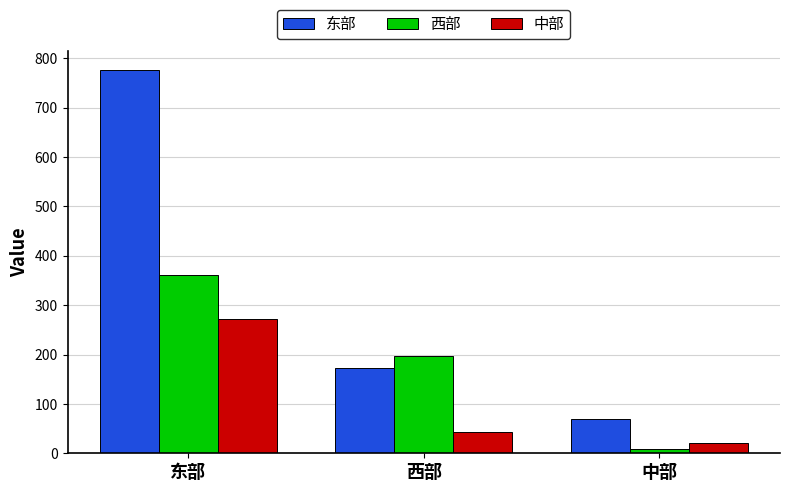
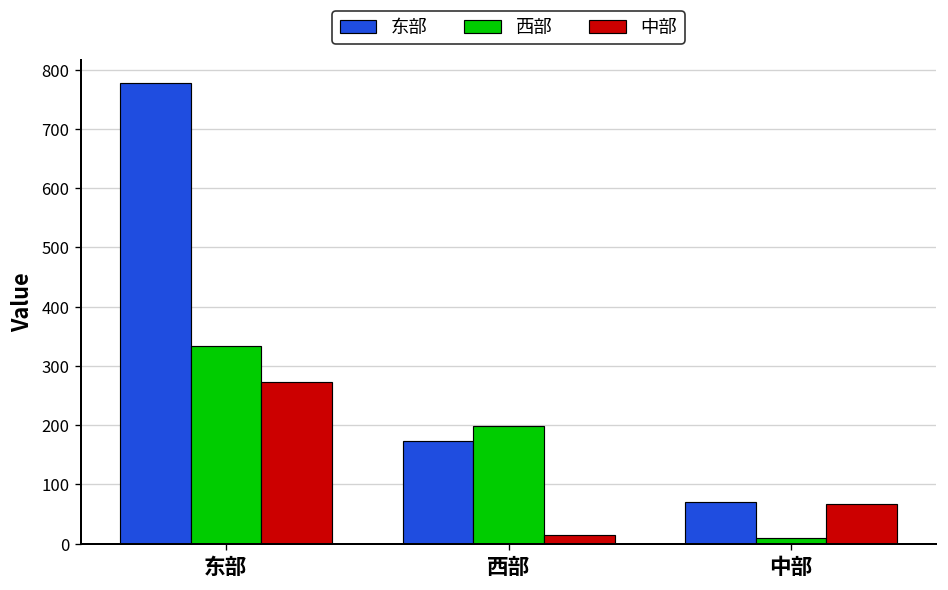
  {
    "东部": {
      "东部": 780,
      "西部": 170,
      "中部": 70
    },
    "西部": {
-     "东部": 360,
+     "东部": 330,
      "西部": 200,
      "中部": 10
    },
    "中部": {
      "东部": 270,
-     "西部": 40,
-     "中部": 20
+     "西部": 10,
+     "中部": 70
    }
  }
